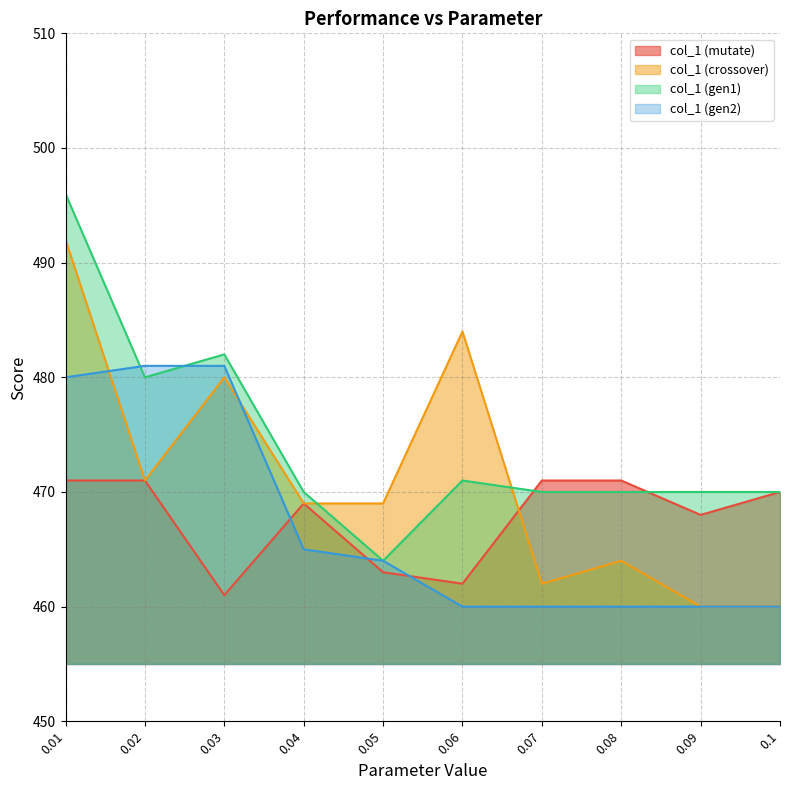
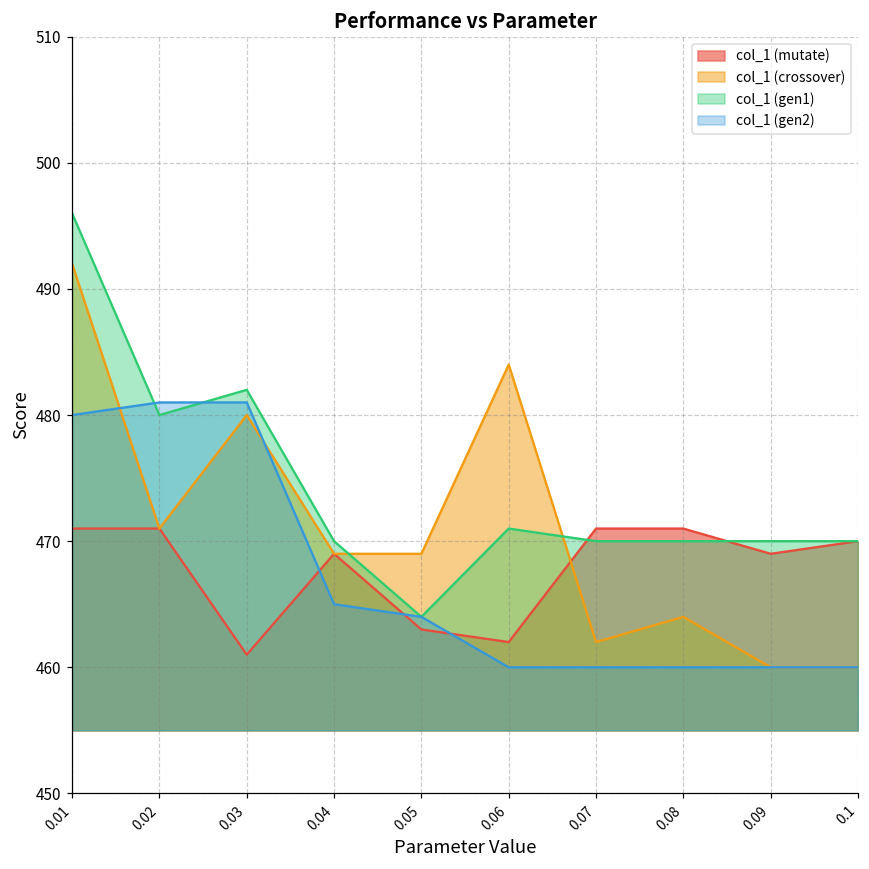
  {
    "col_1 (mutate)": {
      "0.01": 471,
      "0.03": 461,
      "0.05": 463,
      "0.06": 462,
      "0.07": 471,
      "0.08": 471,
-     "0.09": 468
+     "0.09": 469
    },
    "col_1 (crossover)": {
      "0.01": 492,
      "0.03": 480,
      "0.05": 469,
      "0.06": 484,
      "0.07": 462,
      "0.08": 464
    },
    "col_1 (gen1)": {
      "0.01": 496,
      "0.02": 480,
      "0.03": 482,
      "0.04": 470,
      "0.06": 471,
      "0.07": 470,
      "0.08": 470,
      "0.09": 470
    },
    "col_1 (gen2)": {
      "0.01": 480,
      "0.02": 481,
      "0.03": 481,
      "0.04": 465,
      "0.06": 460,
      "0.07": 460,
      "0.08": 460
    }
  }
